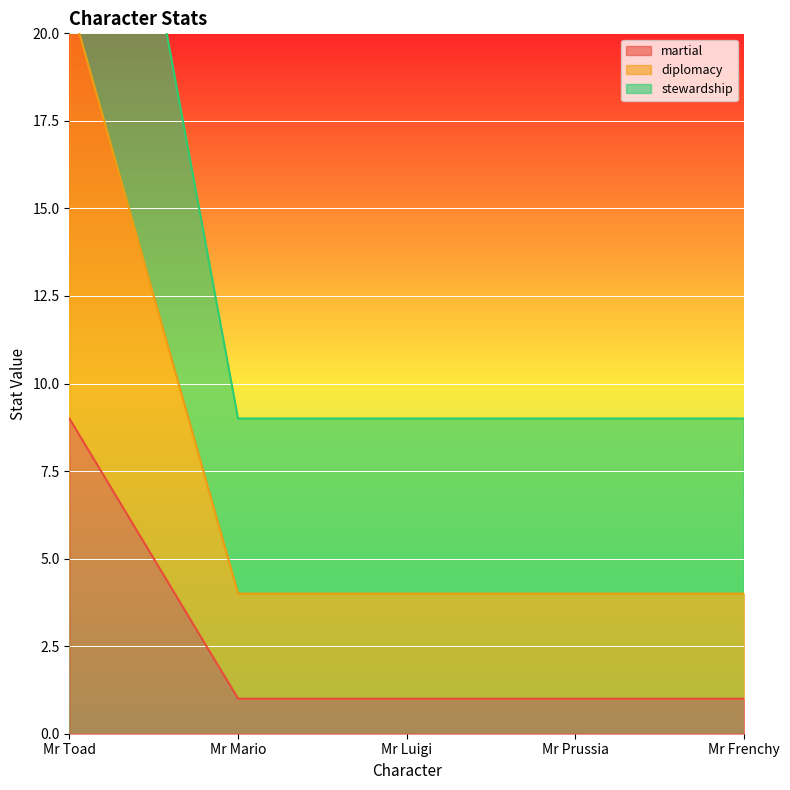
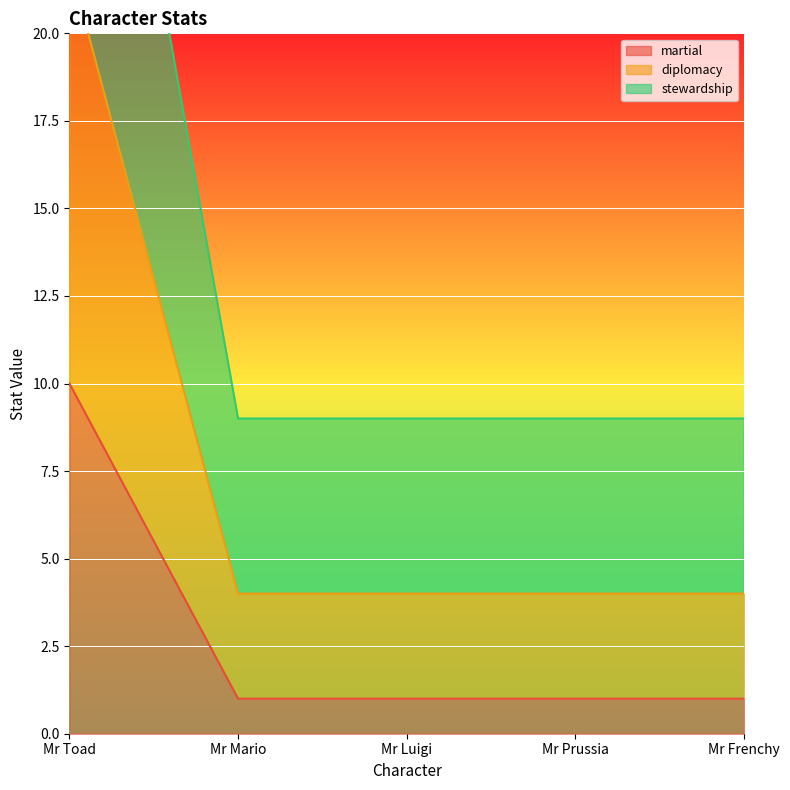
  {
    "martial": {
-     "Mr Toad": 9,
+     "Mr Toad": 10,
      "Mr Mario": 1,
      "Mr Luigi": 1,
      "Mr Prussia": 1,
      "Mr Frenchy": 1
    },
    "diplomacy": {
      "Mr Mario": 3,
      "Mr Luigi": 3,
      "Mr Prussia": 3,
      "Mr Frenchy": 3
    },
    "stewardship": {
      "Mr Mario": 5,
      "Mr Luigi": 5,
      "Mr Prussia": 5,
      "Mr Frenchy": 5
    }
  }
